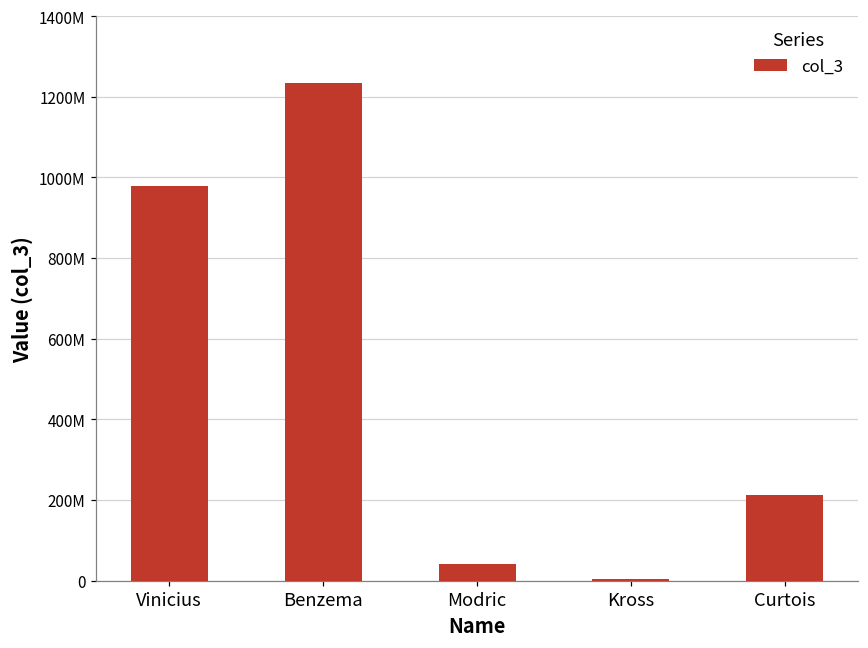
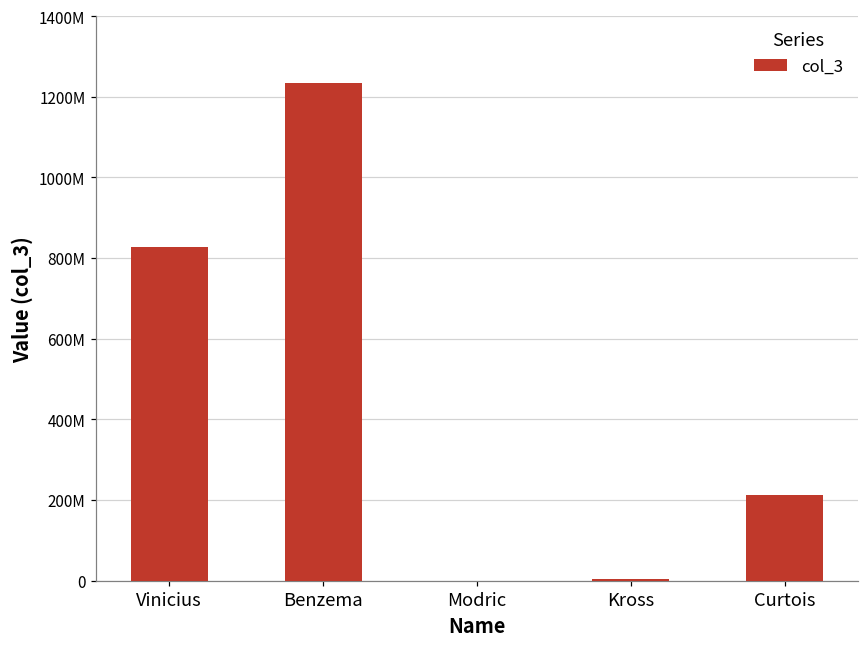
  {
-   "Vinicius": 980000000,
+   "Vinicius": 830000000,
    "Benzema": 1230000000,
-   "Modric": 40000000,
+   "Modric": 0,
    "Curtois": 210000000
  }
